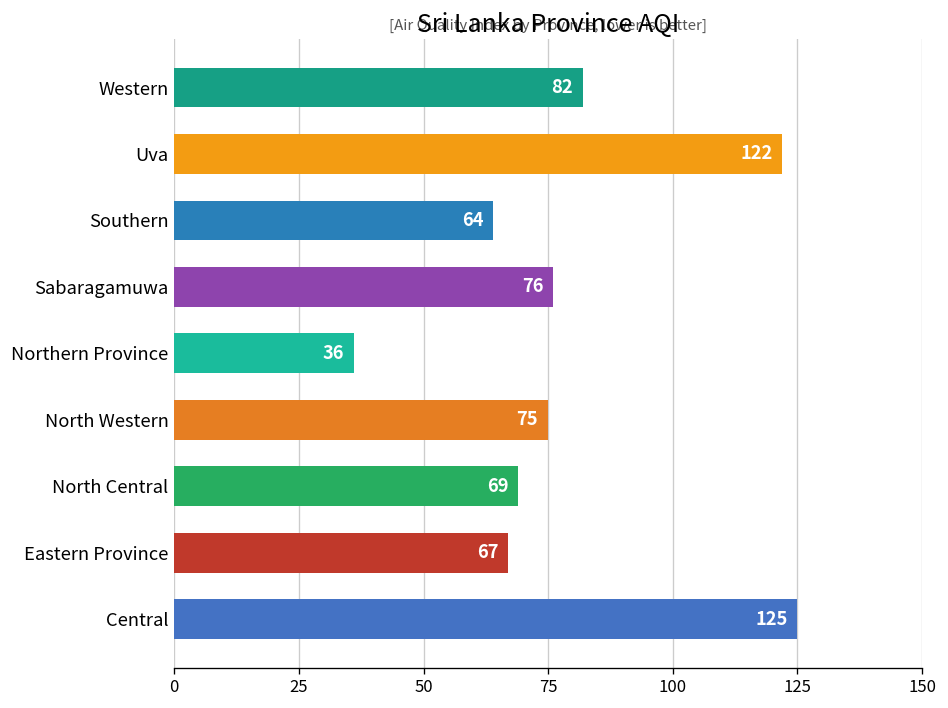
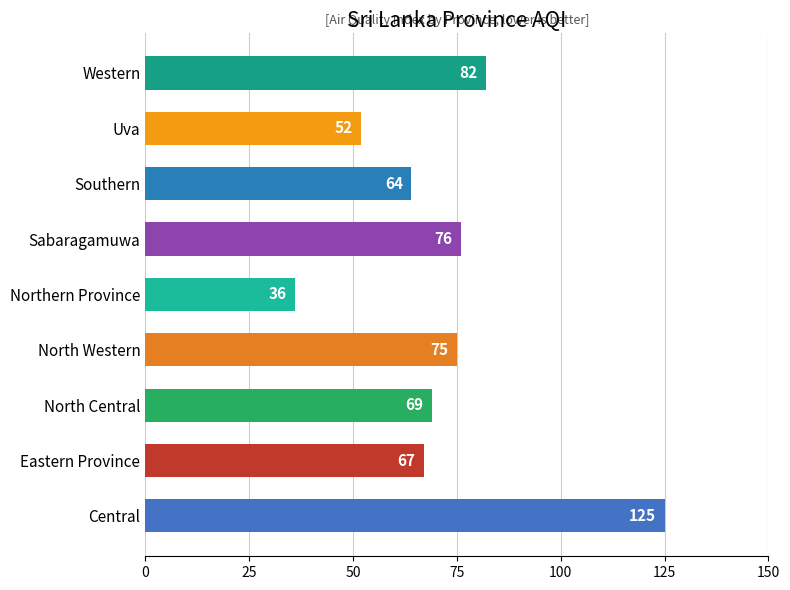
  {
    "Western": 82,
-   "Uva": 122,
+   "Uva": 52,
    "Southern": 64,
    "Sabaragamuwa": 76,
    "Northern Province": 36,
    "North Western": 75,
    "North Central": 69,
    "Eastern Province": 67,
    "Central": 125
  }
